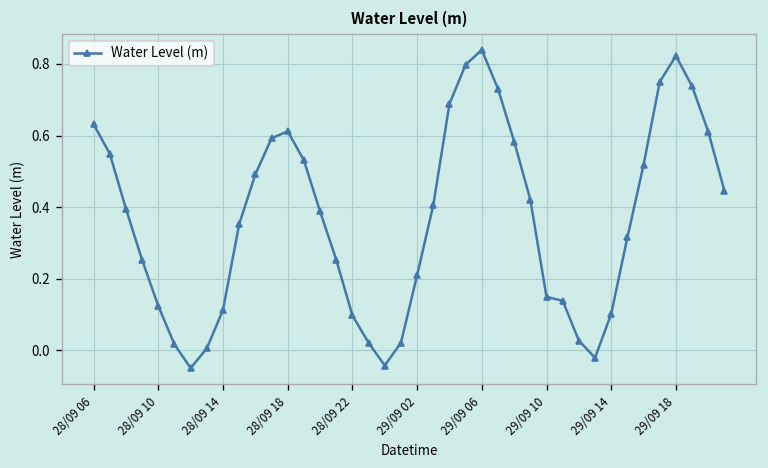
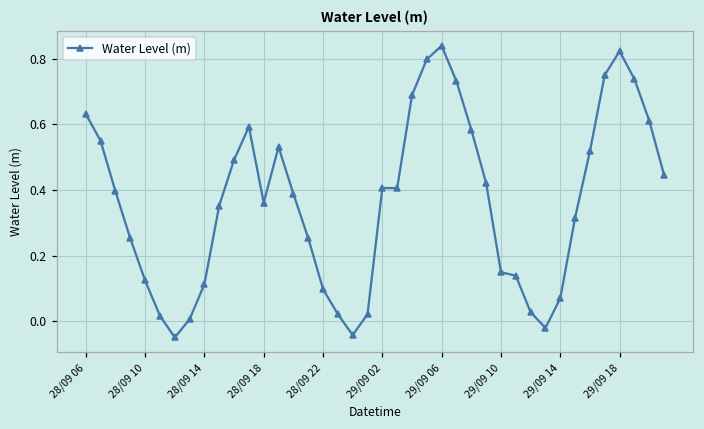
  {
    "28/09 06": 0.63,
    "28/09 10": 0.12,
    "28/09 14": 0.11,
-   "28/09 18": 0.61,
+   "28/09 18": 0.36,
    "28/09 22": 0.10,
-   "29/09 02": 0.21,
+   "29/09 02": 0.41,
    "29/09 06": 0.84,
    "29/09 10": 0.15,
-   "29/09 14": 0.10,
+   "29/09 14": 0.07,
    "29/09 18": 0.82
  }
